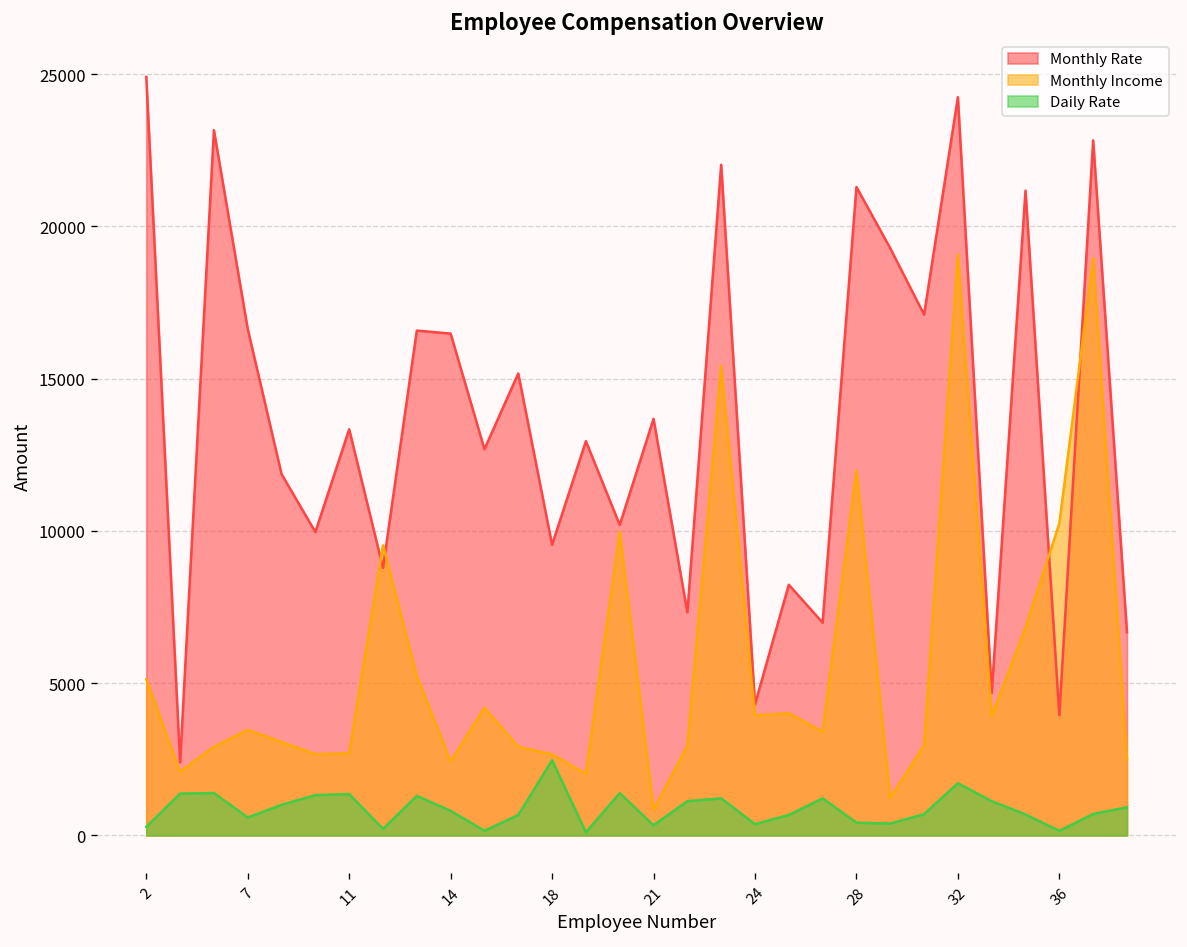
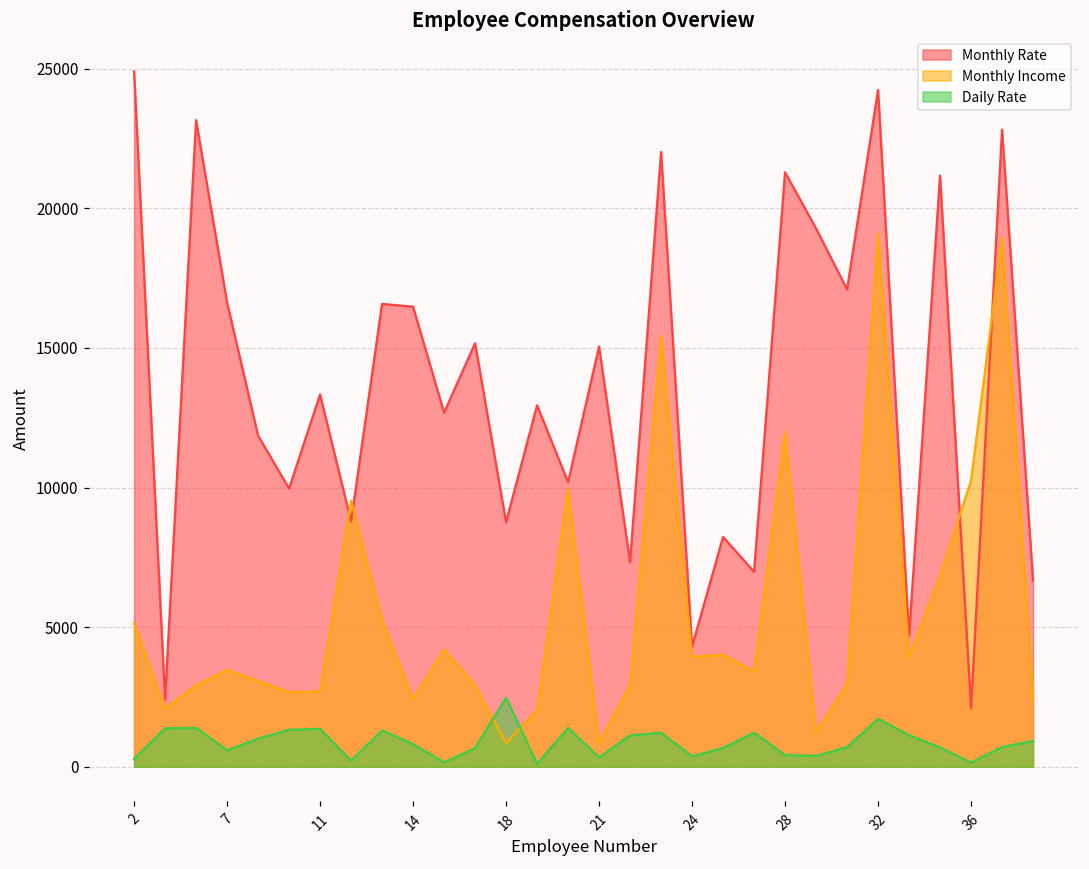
  {
    "Monthly Rate": {
-     "18": 9500,
-     "21": 13700,
+     "18": 8800,
+     "21": 15100,
      "24": 4300,
      "32": 24200,
-     "36": 3900
+     "36": 2100
    },
    "Monthly Income": {
-     "18": 2700,
+     "18": 800,
      "21": 800,
      "24": 3900,
      "32": 19100,
      "36": 10200
    },
    "Daily Rate": {
      "18": 2500,
      "21": 300,
      "24": 400,
      "32": 1700,
      "36": 100
    }
  }
